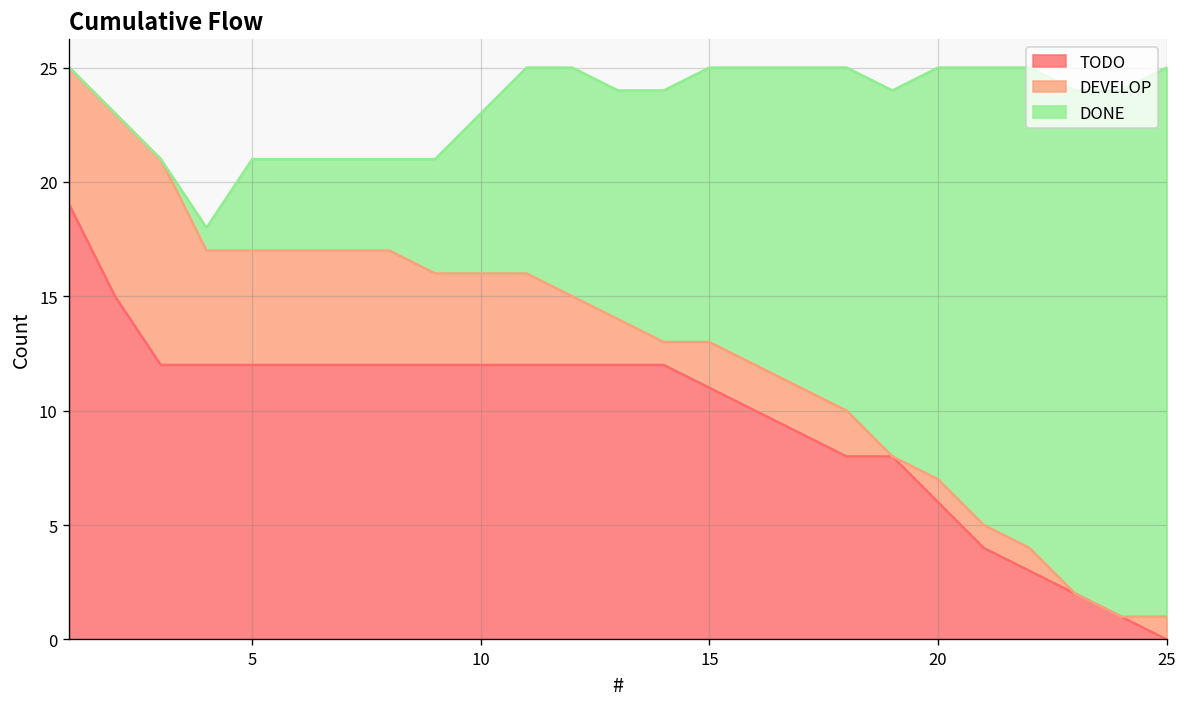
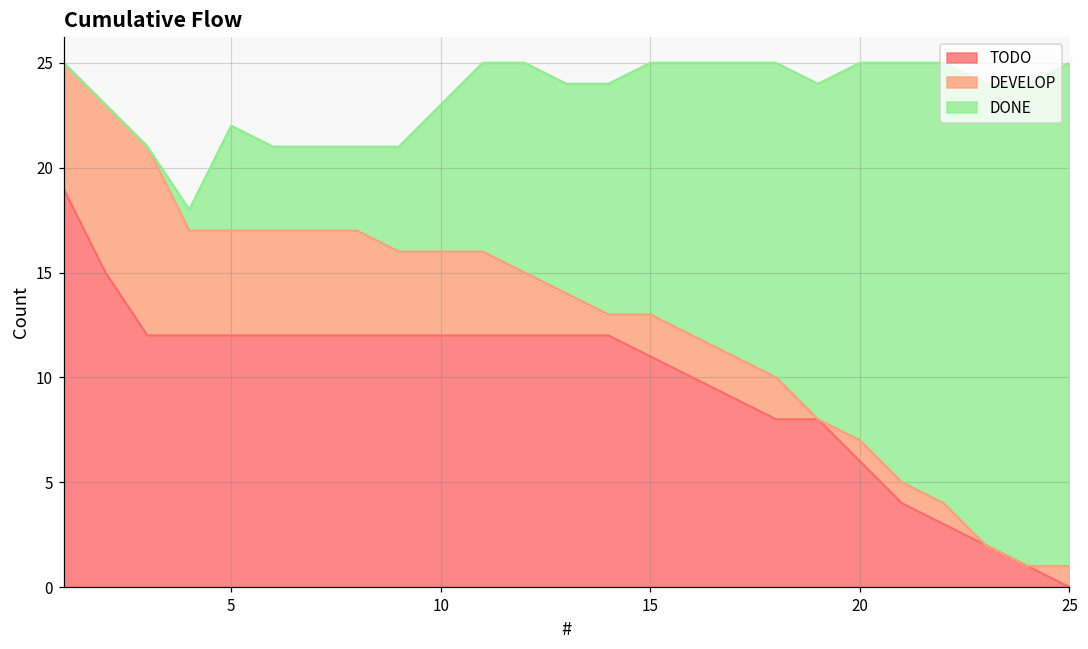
  {
    "DONE": {
-     "5": 4,
+     "5": 5,
      "10": 23,
      "15": 25,
      "20": 25,
      "25": 25
    }
  }
